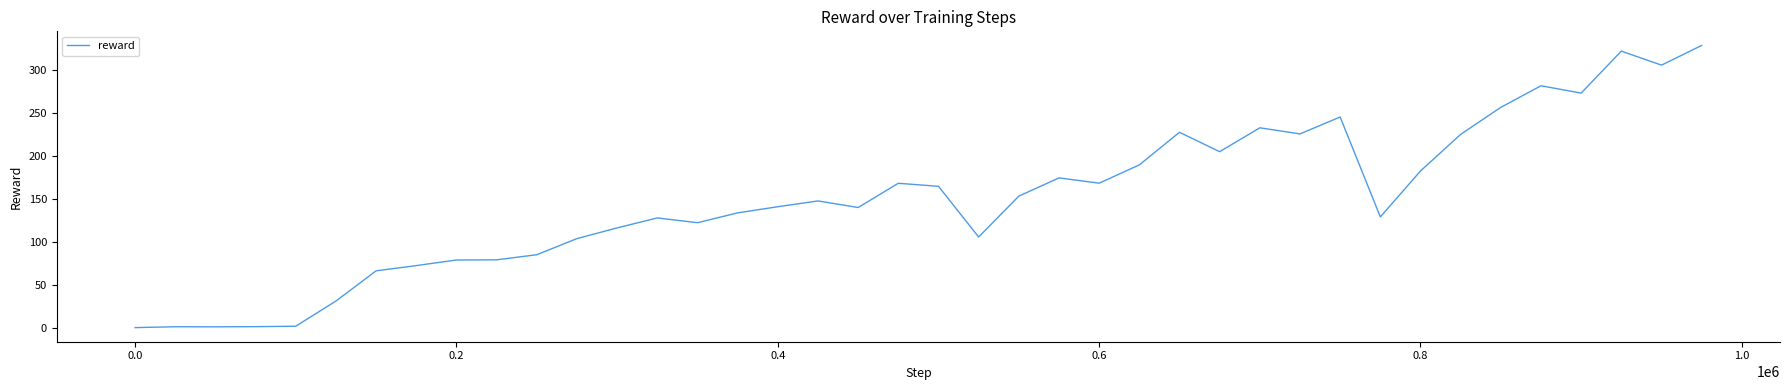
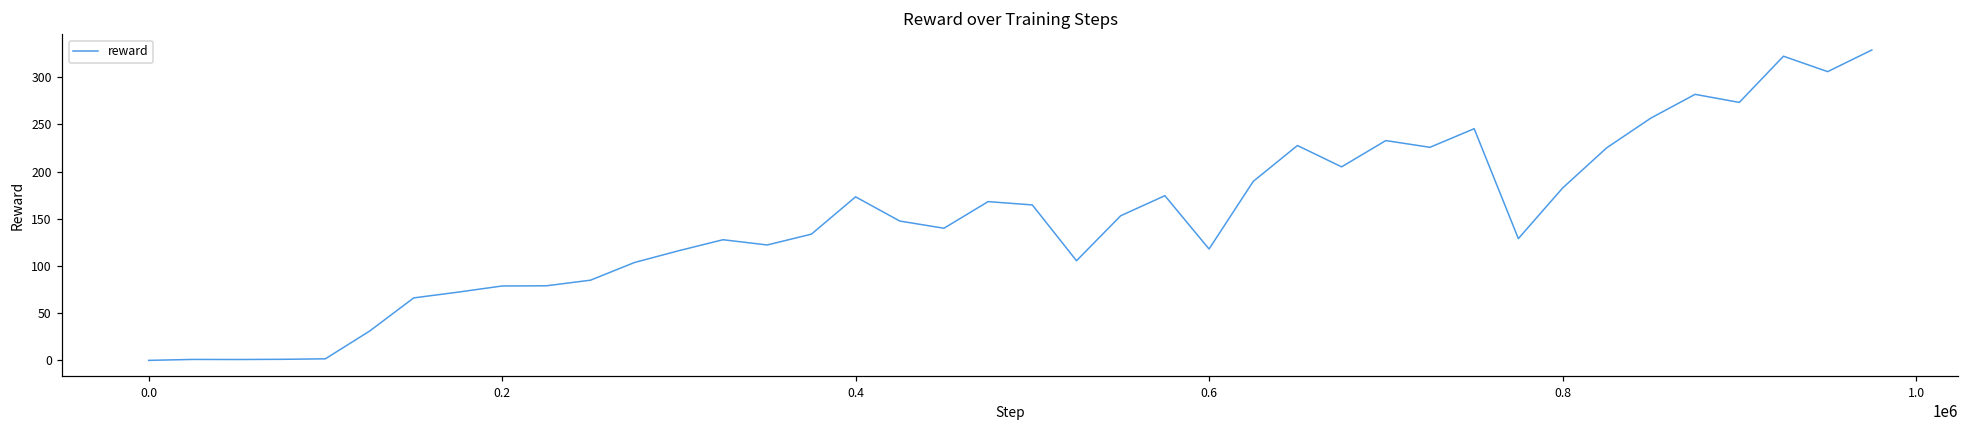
  {
    "0.0": 0,
    "0.2": 80,
-   "0.4": 140,
-   "0.6": 170,
+   "0.4": 170,
+   "0.6": 120,
    "0.8": 180
  }
